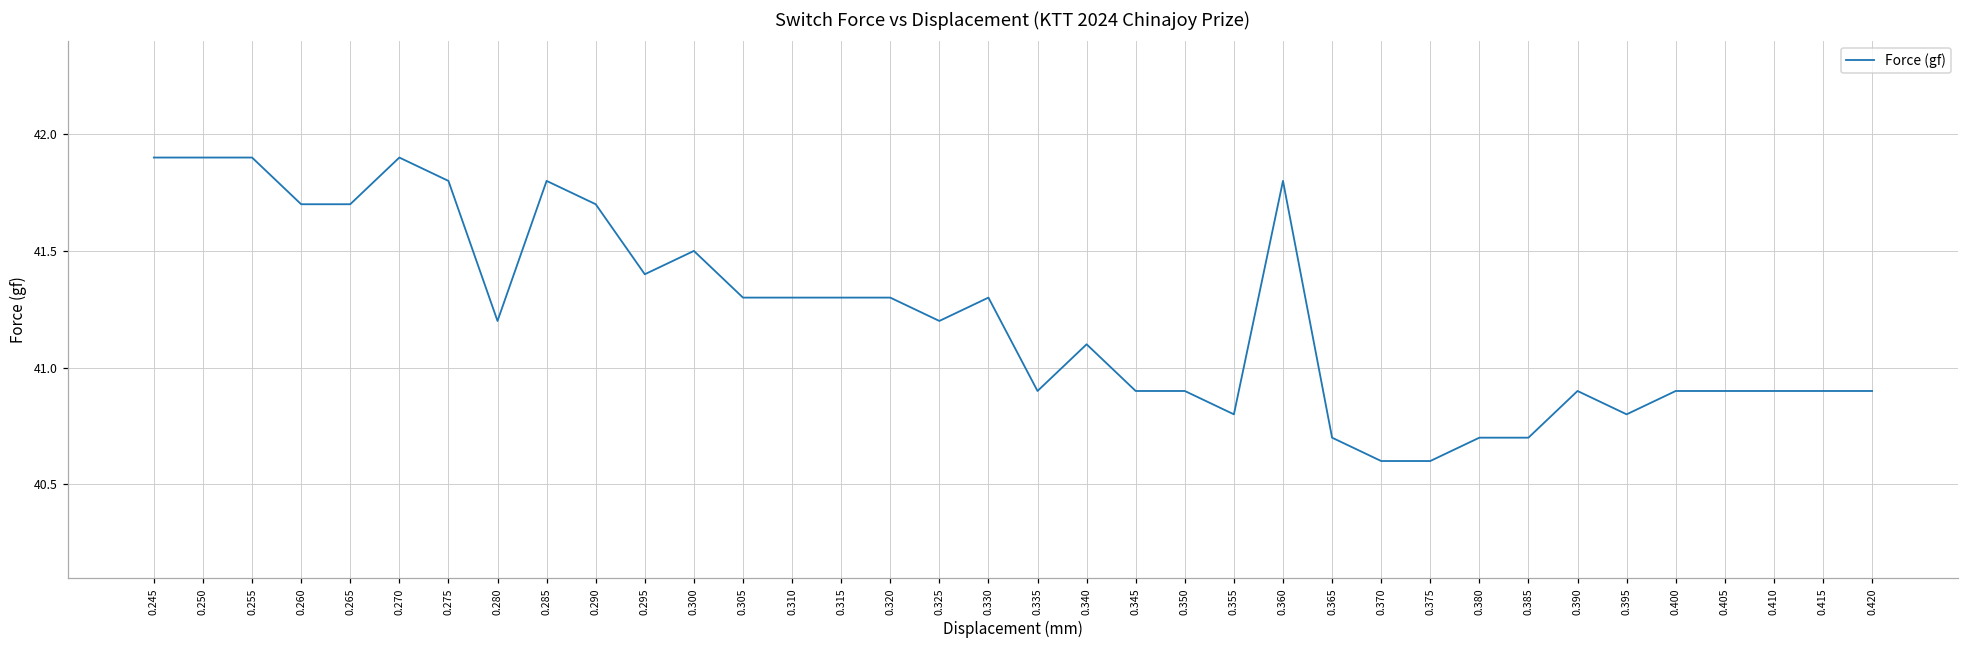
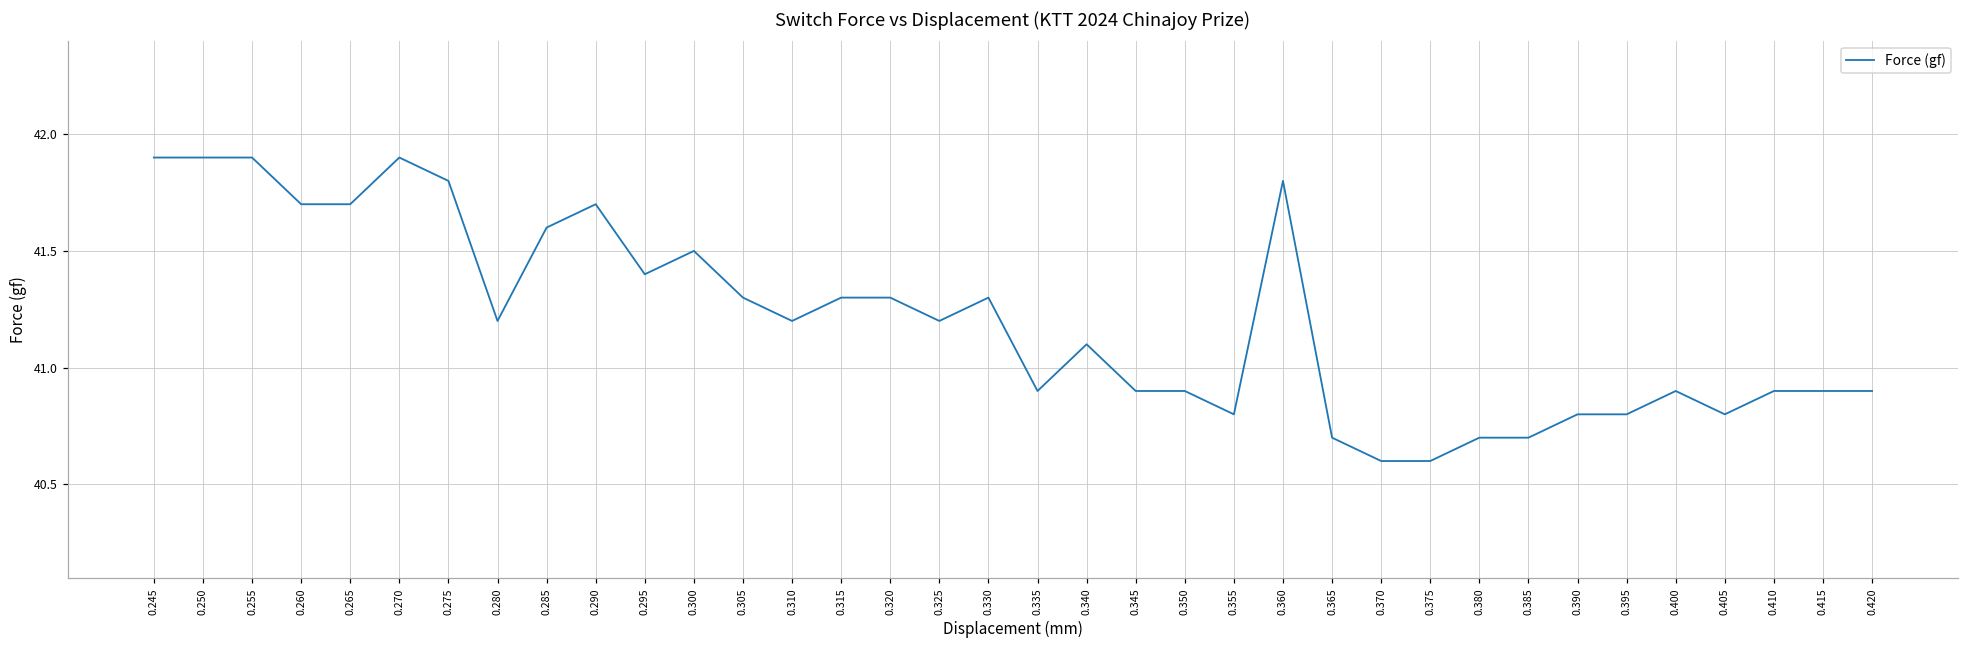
  {
    "0.245": 41.9,
    "0.250": 41.9,
    "0.255": 41.9,
    "0.260": 41.7,
    "0.265": 41.7,
    "0.270": 41.9,
    "0.275": 41.8,
    "0.280": 41.2,
-   "0.285": 41.8,
+   "0.285": 41.6,
    "0.290": 41.7,
    "0.295": 41.4,
    "0.300": 41.5,
    "0.305": 41.3,
-   "0.310": 41.3,
+   "0.310": 41.2,
    "0.315": 41.3,
    "0.320": 41.3,
    "0.325": 41.2,
    "0.330": 41.3,
    "0.335": 40.9,
    "0.340": 41.1,
    "0.345": 40.9,
    "0.350": 40.9,
    "0.355": 40.8,
    "0.360": 41.8,
    "0.365": 40.7,
    "0.370": 40.6,
    "0.375": 40.6,
    "0.380": 40.7,
    "0.385": 40.7,
-   "0.390": 40.9,
+   "0.390": 40.8,
    "0.395": 40.8,
    "0.400": 40.9,
-   "0.405": 40.9,
+   "0.405": 40.8,
    "0.410": 40.9,
    "0.415": 40.9,
    "0.420": 40.9
  }
